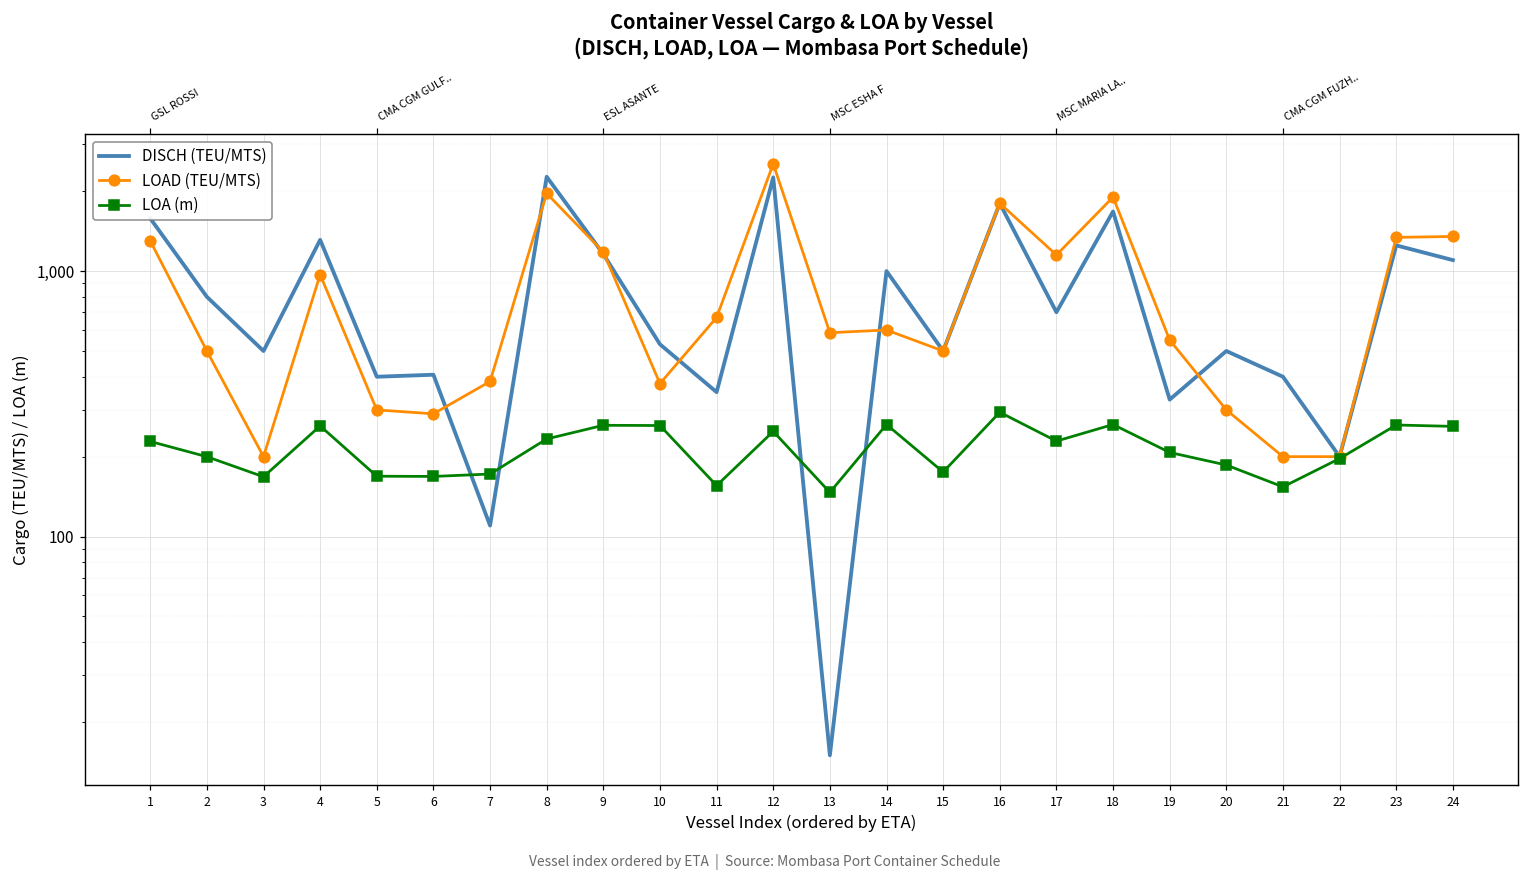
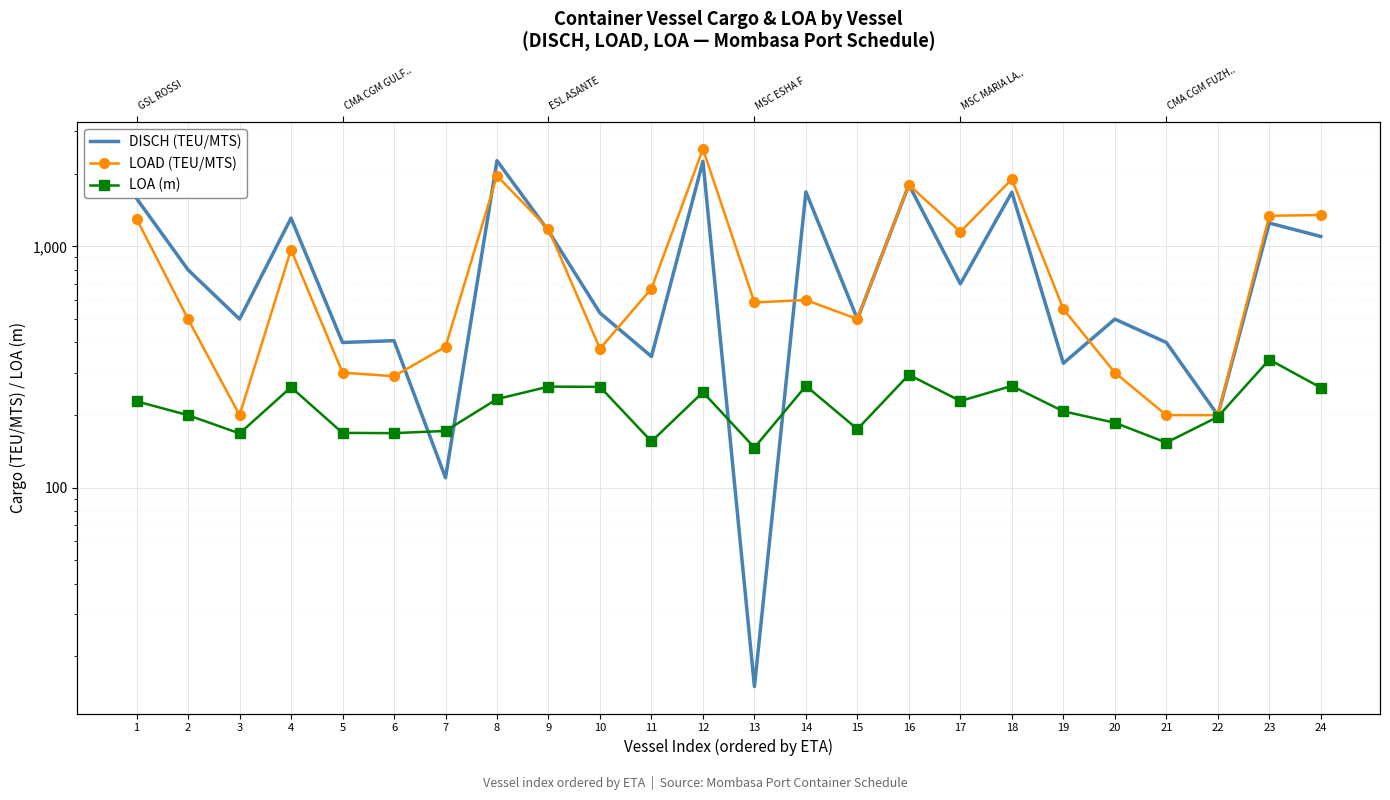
  {
    "DISCH (TEU/MTS)": {
      "1": "1,600",
      "2": "800",
      "3": "500",
      "4": "1,300",
      "5": "400",
      "6": "410",
      "7": "110",
      "8": "2,300",
      "10": "530",
      "11": "350",
      "12": "2,300",
      "13": "15",
-     "14": "1,000",
+     "14": "1,700",
      "17": "700",
      "18": "1,700",
      "19": "330",
      "20": "500",
      "21": "400",
      "23": "1,300",
      "24": "1,100"
    },
    "LOAD (TEU/MTS)": {
      "1": "1,300",
      "2": "500",
      "3": "200",
      "4": "970",
      "5": "300",
      "6": "290",
      "7": "380",
      "8": "2,000",
      "10": "380",
      "11": "670",
      "12": "2,500",
      "13": "590",
      "14": "600",
      "17": "1,200",
      "18": "1,900",
      "19": "550",
      "20": "300",
      "21": "200",
      "23": "1,300",
      "24": "1,400"
    },
    "LOA (m)": {
      "1": "230",
      "2": "200",
      "3": "170",
      "4": "260",
      "5": "170",
      "6": "170",
      "7": "170",
      "8": "230",
      "9": "260",
      "10": "260",
      "11": "160",
      "12": "250",
      "13": "150",
      "14": "260",
      "15": "180",
      "16": "290",
      "17": "230",
      "18": "260",
      "19": "210",
      "20": "190",
      "21": "150",
-     "23": "260",
+     "23": "340",
      "24": "260"
    }
  }
